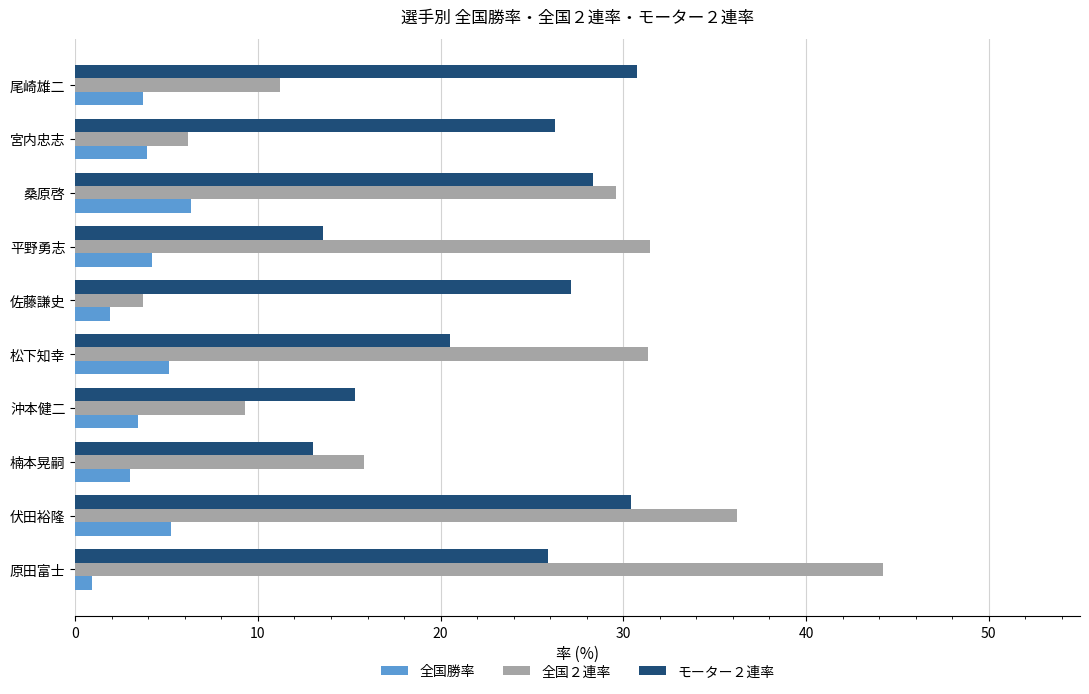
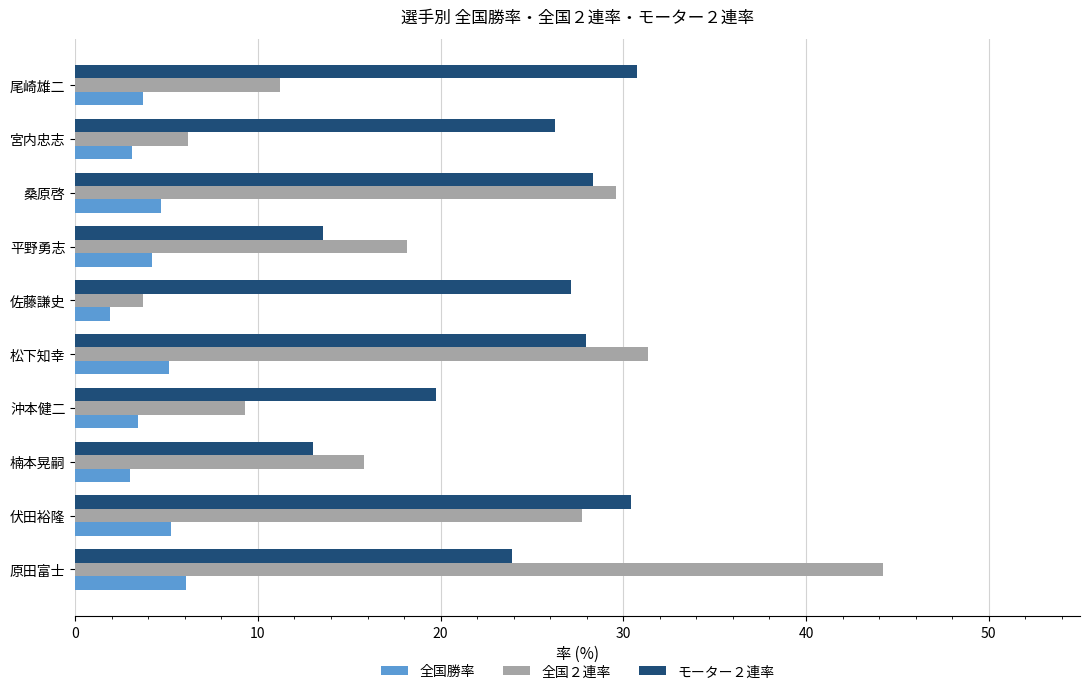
  {
    "全国勝率": {
      "尾崎雄二": 3.7,
-     "宮内忠志": 4.0,
-     "桑原啓": 6.3,
+     "宮内忠志": 3.1,
+     "桑原啓": 4.7,
      "平野勇志": 4.2,
      "佐藤謙史": 1.9,
      "松下知幸": 5.1,
      "沖本健二": 3.5,
      "楠本晃嗣": 3.0,
      "伏田裕隆": 5.2,
-     "原田富士": 0.9
+     "原田富士": 6.1
    },
    "全国２連率": {
      "尾崎雄二": 11.2,
      "宮内忠志": 6.2,
      "桑原啓": 29.6,
-     "平野勇志": 31.4,
+     "平野勇志": 18.2,
      "佐藤謙史": 3.7,
      "松下知幸": 31.3,
      "沖本健二": 9.3,
      "楠本晃嗣": 15.8,
-     "伏田裕隆": 36.2,
+     "伏田裕隆": 27.7,
      "原田富士": 44.2
    },
    "モーター２連率": {
      "尾崎雄二": 30.8,
      "宮内忠志": 26.3,
      "桑原啓": 28.3,
      "平野勇志": 13.6,
      "佐藤謙史": 27.2,
-     "松下知幸": 20.5,
-     "沖本健二": 15.3,
+     "松下知幸": 28.0,
+     "沖本健二": 19.7,
      "楠本晃嗣": 13.0,
      "伏田裕隆": 30.4,
-     "原田富士": 25.9
+     "原田富士": 23.9
    }
  }
